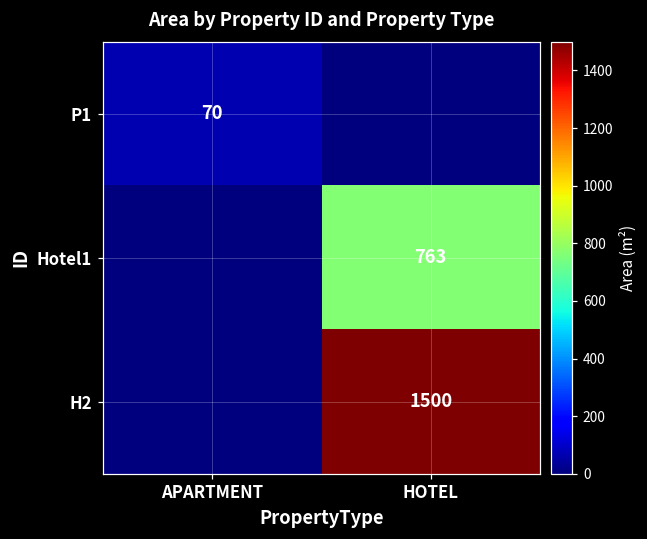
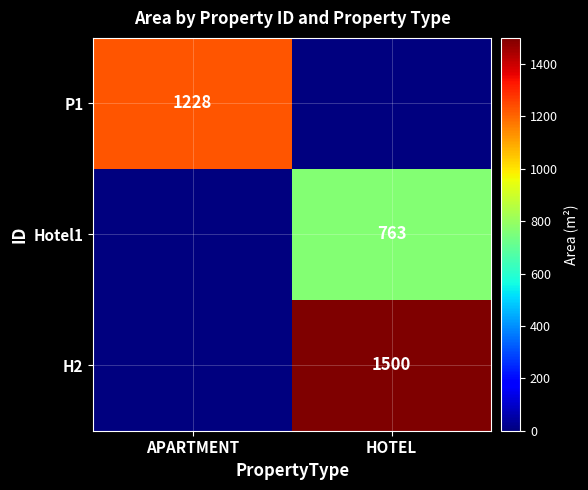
  {
    "P1": {
-     "APARTMENT": 70
+     "APARTMENT": 1228
    },
    "Hotel1": {
      "HOTEL": 763
    },
    "H2": {
      "HOTEL": 1500
    }
  }
